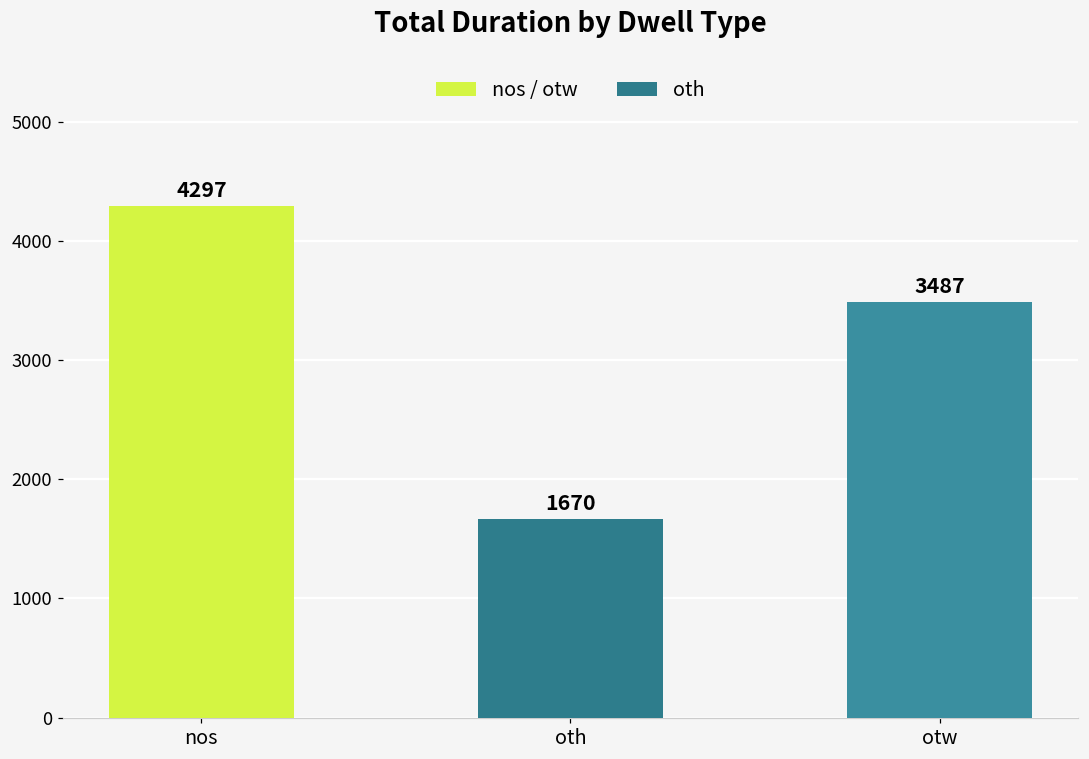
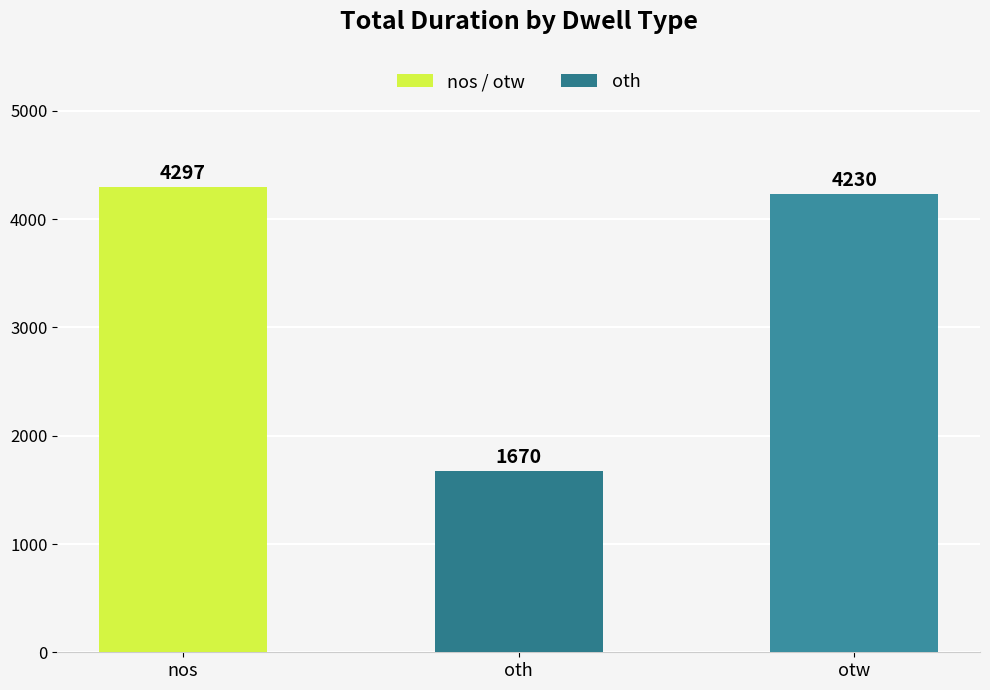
  {
    "nos": 4297,
    "oth": 1670,
-   "otw": 3487
+   "otw": 4230
  }
